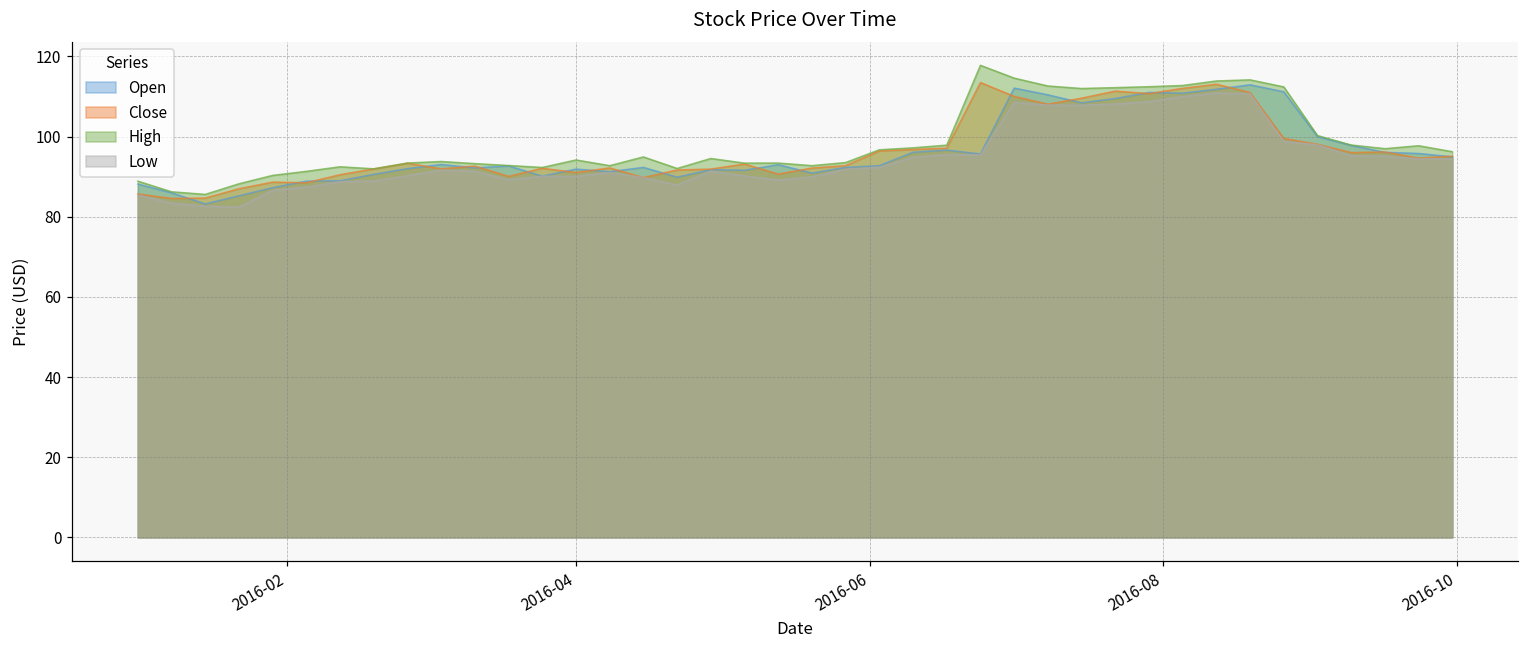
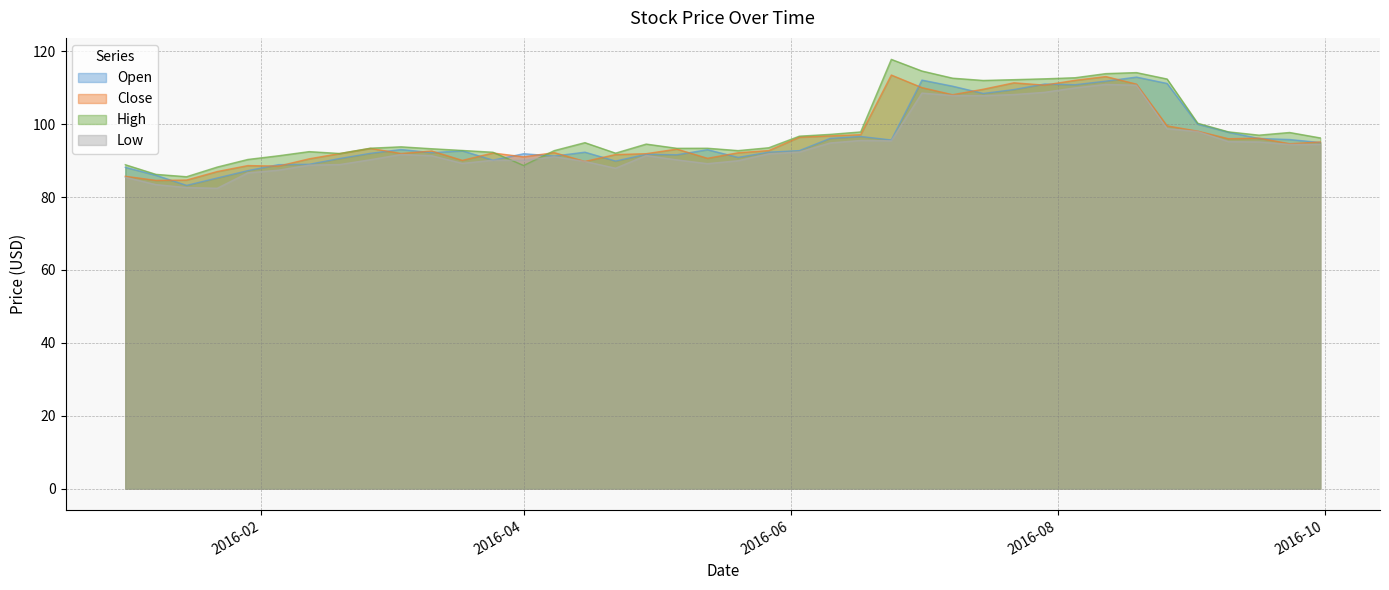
  {
    "Open": {
      "2016-04": 92
    },
    "Close": {
      "2016-04": 91
    },
    "High": {
-     "2016-04": 94
+     "2016-04": 89
    },
    "Low": {
      "2016-04": 90
    }
  }
